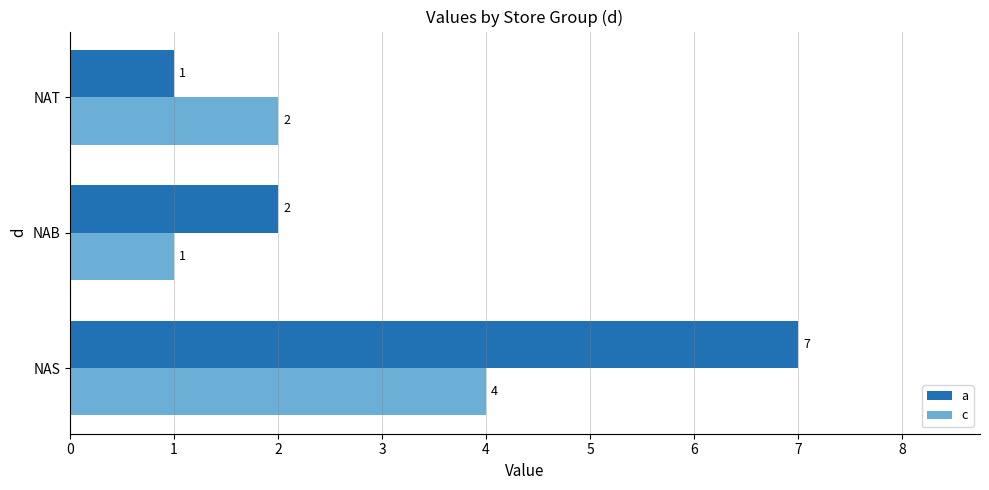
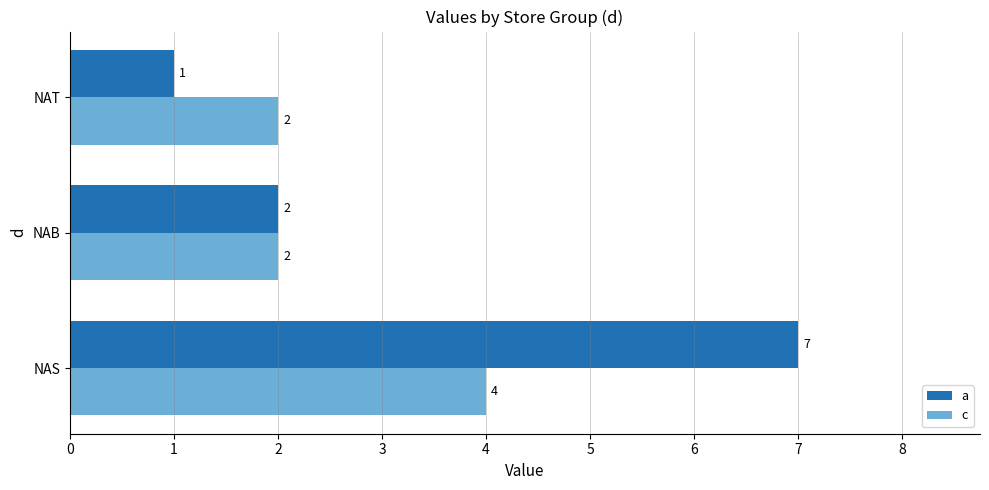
  {
    "a": {
      "NAT": 1,
      "NAB": 2,
      "NAS": 7
    },
    "c": {
      "NAT": 2,
-     "NAB": 1,
+     "NAB": 2,
      "NAS": 4
    }
  }
